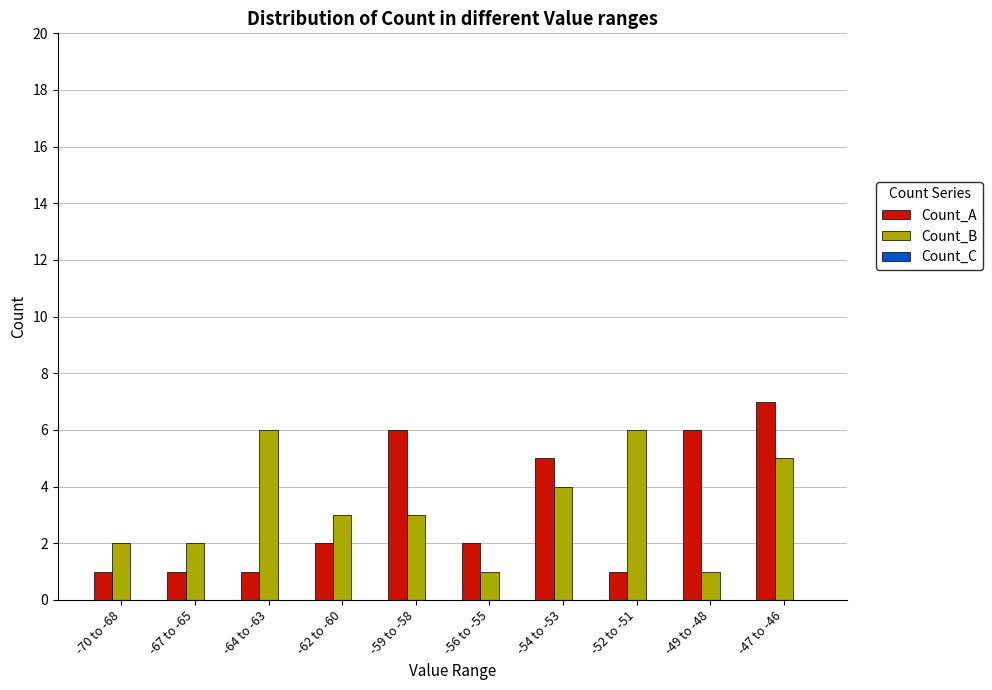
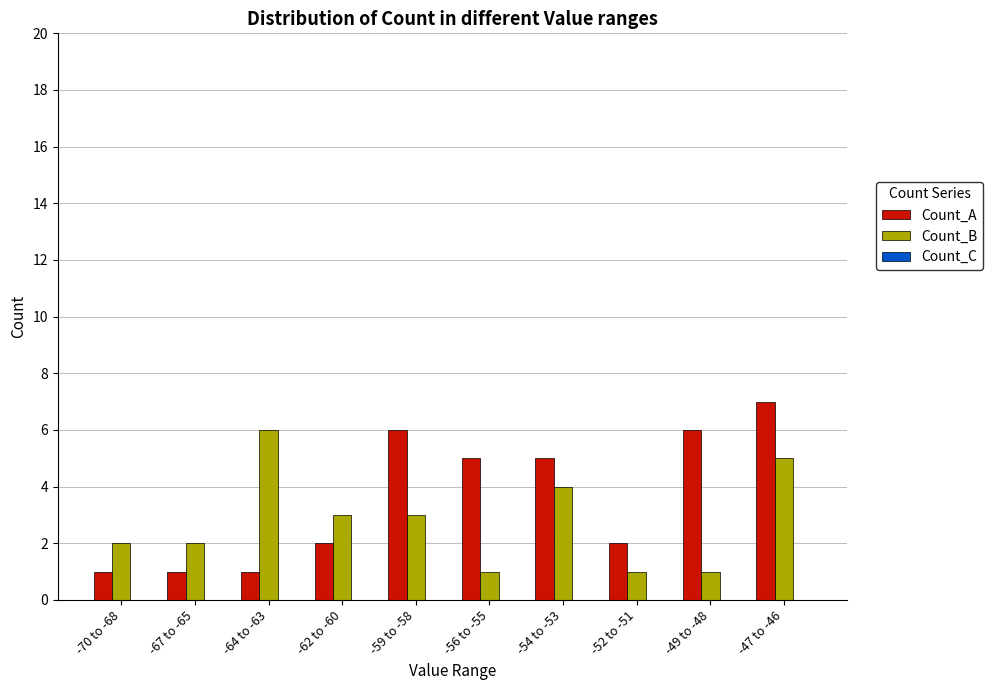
  {
    "Count_A": {
      "-70 to -68": 1,
      "-67 to -65": 1,
      "-64 to -63": 1,
      "-62 to -60": 2,
      "-59 to -58": 6,
-     "-56 to -55": 2,
+     "-56 to -55": 5,
      "-54 to -53": 5,
-     "-52 to -51": 1,
+     "-52 to -51": 2,
      "-49 to -48": 6,
      "-47 to -46": 7
    },
    "Count_B": {
      "-70 to -68": 2,
      "-67 to -65": 2,
      "-64 to -63": 6,
      "-62 to -60": 3,
      "-59 to -58": 3,
      "-56 to -55": 1,
      "-54 to -53": 4,
-     "-52 to -51": 6,
+     "-52 to -51": 1,
      "-49 to -48": 1,
      "-47 to -46": 5
    },
    "Count_C": {
      "-70 to -68": 0,
      "-67 to -65": 0,
      "-64 to -63": 0,
      "-62 to -60": 0,
      "-59 to -58": 0,
      "-56 to -55": 0,
      "-54 to -53": 0,
      "-52 to -51": 0,
      "-49 to -48": 0,
      "-47 to -46": 0
    }
  }
